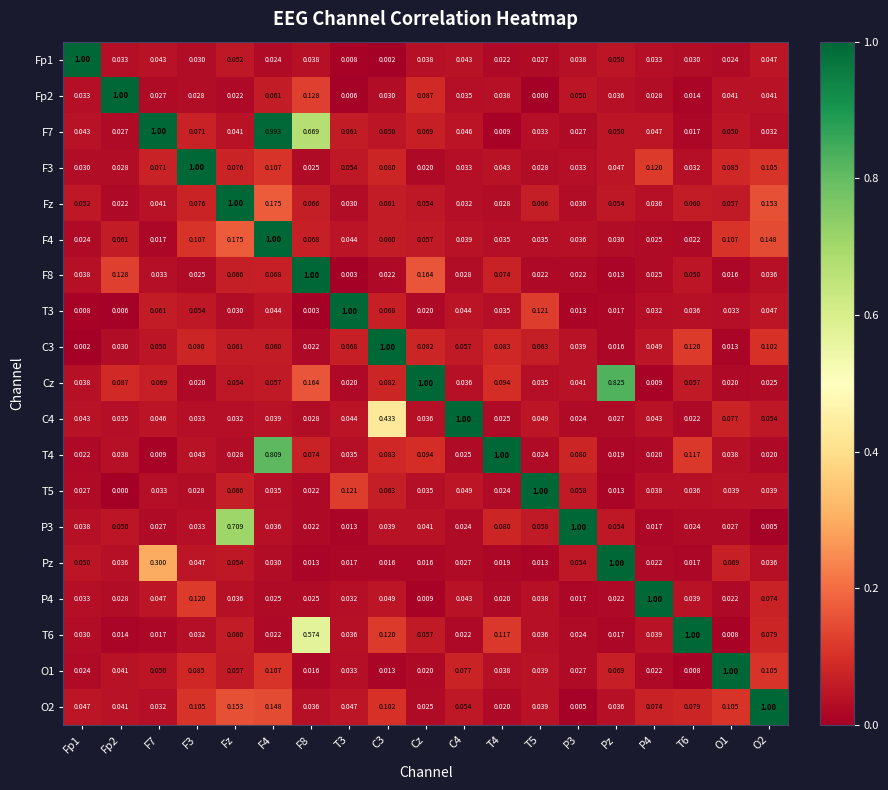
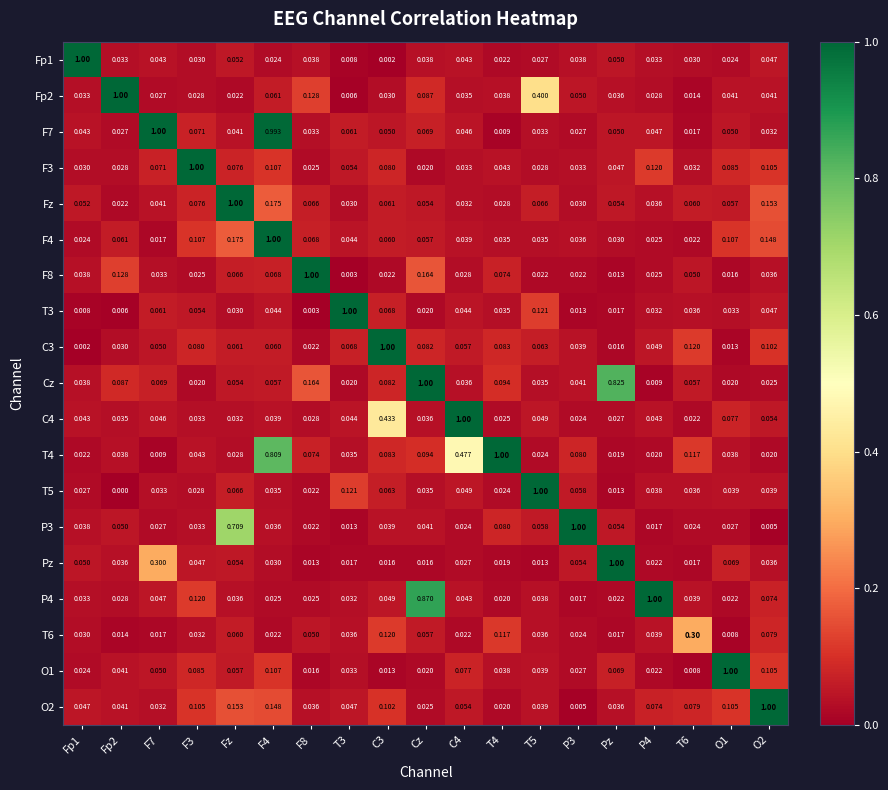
  {
    "Fp2": {
      "Fp1": 0.033,
      "Fp2": 1.00,
      "F7": 0.027,
      "F3": 0.028,
      "Fz": 0.022,
      "F4": 0.061,
      "F8": 0.128,
      "T3": 0.006,
      "C3": 0.030,
      "Cz": 0.087,
      "C4": 0.035,
      "T4": 0.038,
-     "T5": 0.000,
+     "T5": 0.400,
      "P3": 0.050,
      "Pz": 0.036,
      "P4": 0.028,
      "T6": 0.014,
      "O1": 0.041,
      "O2": 0.041
    },
    "F7": {
      "Fp1": 0.043,
      "Fp2": 0.027,
      "F7": 1.00,
      "F3": 0.071,
      "Fz": 0.041,
      "F4": 0.993,
-     "F8": 0.669,
+     "F8": 0.033,
      "T3": 0.061,
      "C3": 0.050,
      "Cz": 0.069,
      "C4": 0.046,
      "T4": 0.009,
      "T5": 0.033,
      "P3": 0.027,
      "Pz": 0.050,
      "P4": 0.047,
      "T6": 0.017,
      "O1": 0.050,
      "O2": 0.032
    },
    "T4": {
      "Fp1": 0.022,
      "Fp2": 0.038,
      "F7": 0.009,
      "F3": 0.043,
      "Fz": 0.028,
      "F4": 0.809,
      "F8": 0.074,
      "T3": 0.035,
      "C3": 0.083,
      "Cz": 0.094,
-     "C4": 0.025,
+     "C4": 0.477,
      "T4": 1.00,
      "T5": 0.024,
      "P3": 0.080,
      "Pz": 0.019,
      "P4": 0.020,
      "T6": 0.117,
      "O1": 0.038,
      "O2": 0.020
    },
    "P4": {
      "Fp1": 0.033,
      "Fp2": 0.028,
      "F7": 0.047,
      "F3": 0.120,
      "Fz": 0.036,
      "F4": 0.025,
      "F8": 0.025,
      "T3": 0.032,
      "C3": 0.049,
-     "Cz": 0.009,
+     "Cz": 0.870,
      "C4": 0.043,
      "T4": 0.020,
      "T5": 0.038,
      "P3": 0.017,
      "Pz": 0.022,
      "P4": 1.00,
      "T6": 0.039,
      "O1": 0.022,
      "O2": 0.074
    },
    "T6": {
      "Fp1": 0.030,
      "Fp2": 0.014,
      "F7": 0.017,
      "F3": 0.032,
      "Fz": 0.060,
      "F4": 0.022,
-     "F8": 0.574,
+     "F8": 0.050,
      "T3": 0.036,
      "C3": 0.120,
      "Cz": 0.057,
      "C4": 0.022,
      "T4": 0.117,
      "T5": 0.036,
      "P3": 0.024,
      "Pz": 0.017,
      "P4": 0.039,
-     "T6": 1.00,
+     "T6": 0.30,
      "O1": 0.008,
      "O2": 0.079
    }
  }
